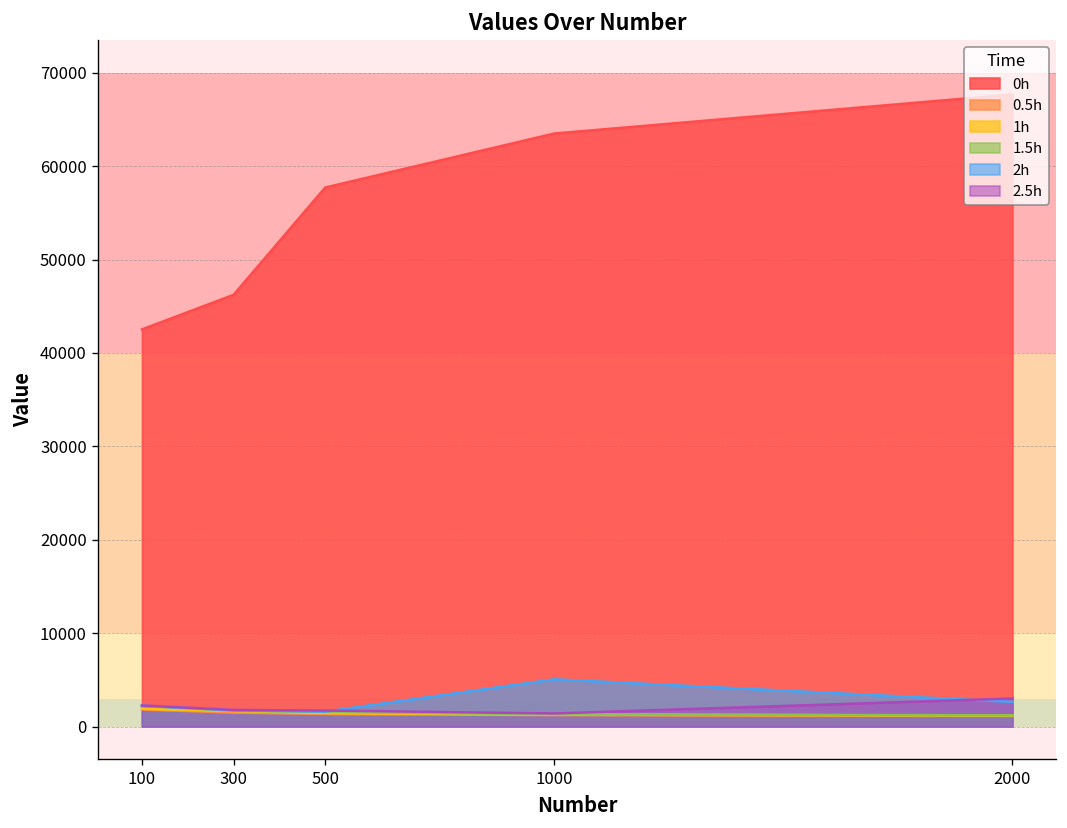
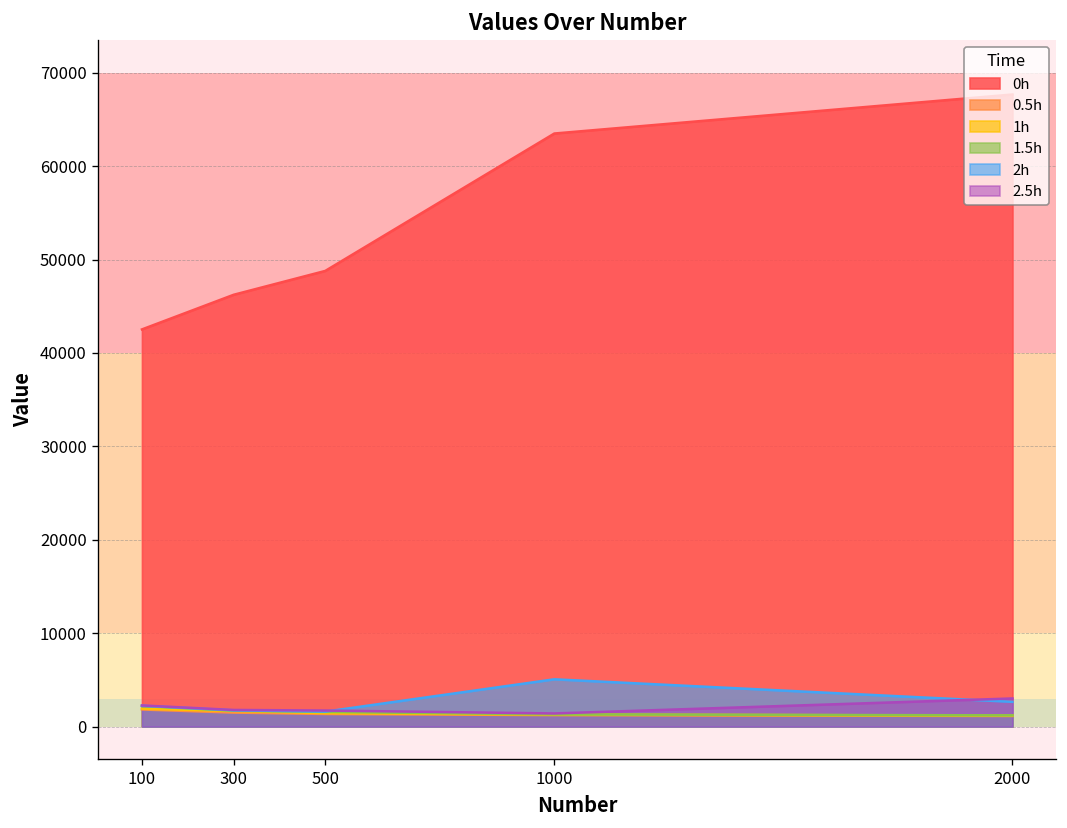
  {
    "0h": {
      "100": 43000,
      "300": 46000,
-     "500": 58000,
+     "500": 49000,
      "1000": 63000
    },
    "2h": {
      "1000": 5000,
      "2000": 3000
    },
    "2.5h": {
      "2000": 3000
    }
  }
